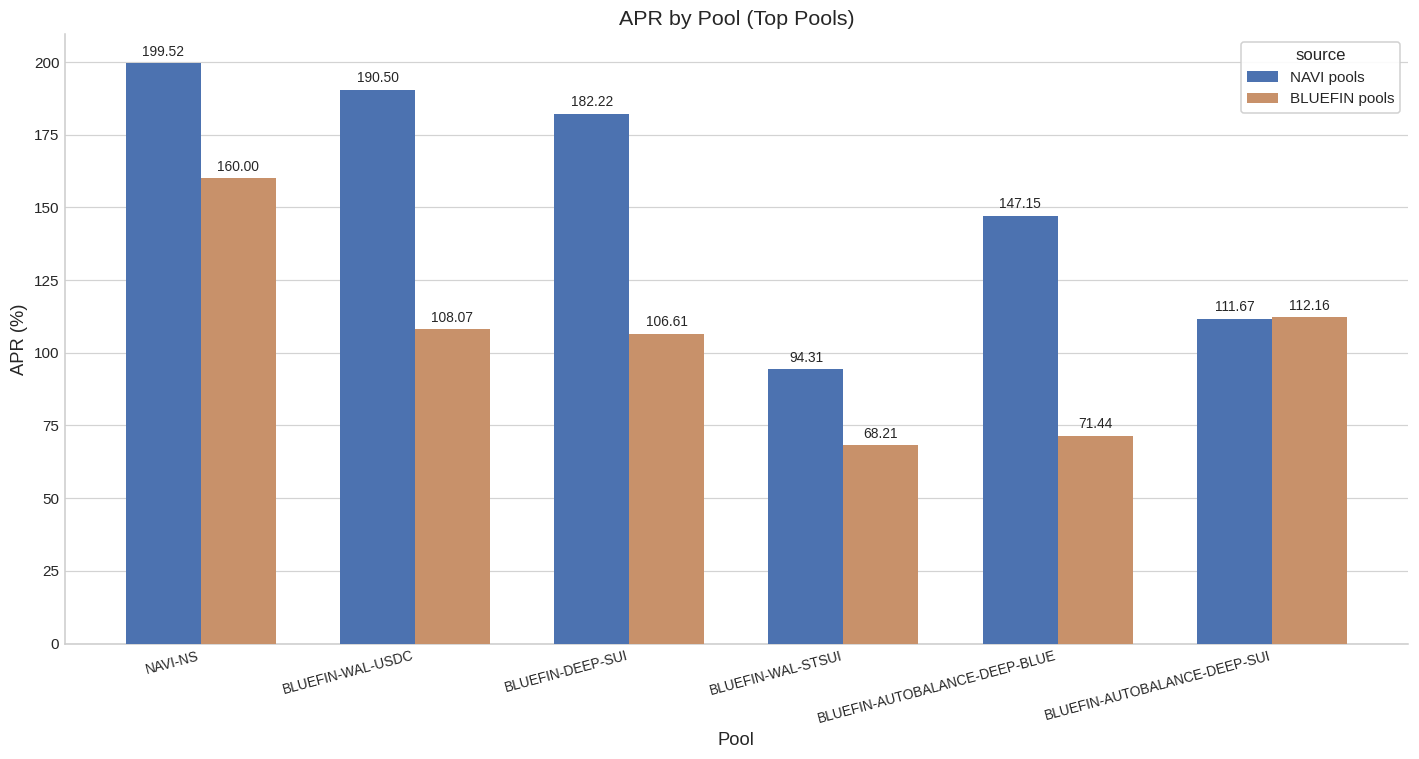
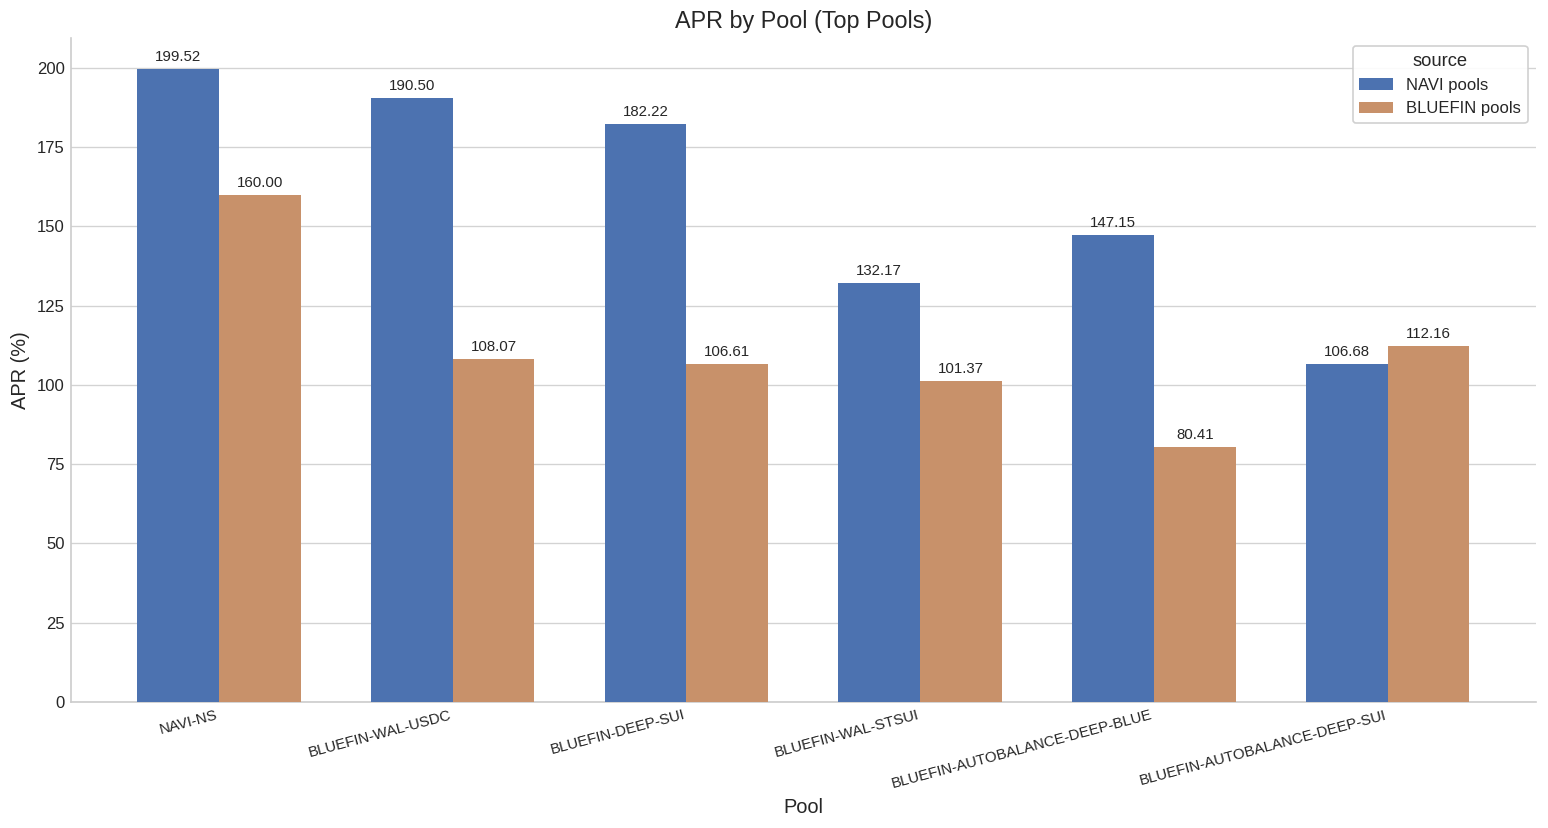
  {
    "NAVI pools": {
      "NAVI-NS": 199.52,
      "BLUEFIN-WAL-USDC": 190.50,
      "BLUEFIN-DEEP-SUI": 182.22,
-     "BLUEFIN-WAL-STSUI": 94.31,
+     "BLUEFIN-WAL-STSUI": 132.17,
      "BLUEFIN-AUTOBALANCE-DEEP-BLUE": 147.15,
-     "BLUEFIN-AUTOBALANCE-DEEP-SUI": 111.67
+     "BLUEFIN-AUTOBALANCE-DEEP-SUI": 106.68
    },
    "BLUEFIN pools": {
      "NAVI-NS": 160.00,
      "BLUEFIN-WAL-USDC": 108.07,
      "BLUEFIN-DEEP-SUI": 106.61,
-     "BLUEFIN-WAL-STSUI": 68.21,
-     "BLUEFIN-AUTOBALANCE-DEEP-BLUE": 71.44,
+     "BLUEFIN-WAL-STSUI": 101.37,
+     "BLUEFIN-AUTOBALANCE-DEEP-BLUE": 80.41,
      "BLUEFIN-AUTOBALANCE-DEEP-SUI": 112.16
    }
  }
